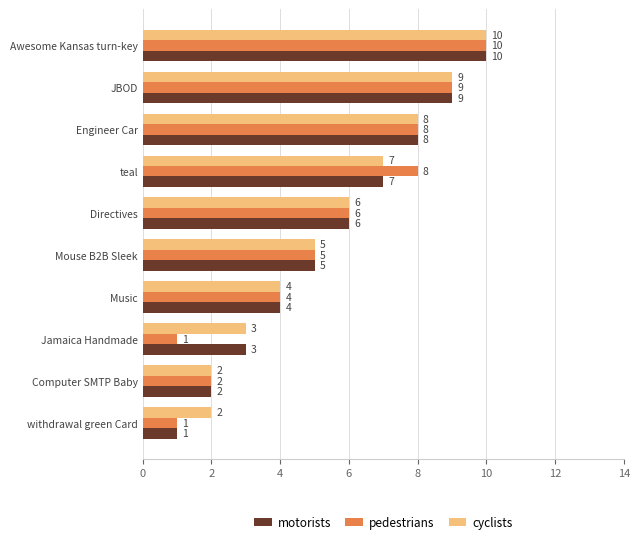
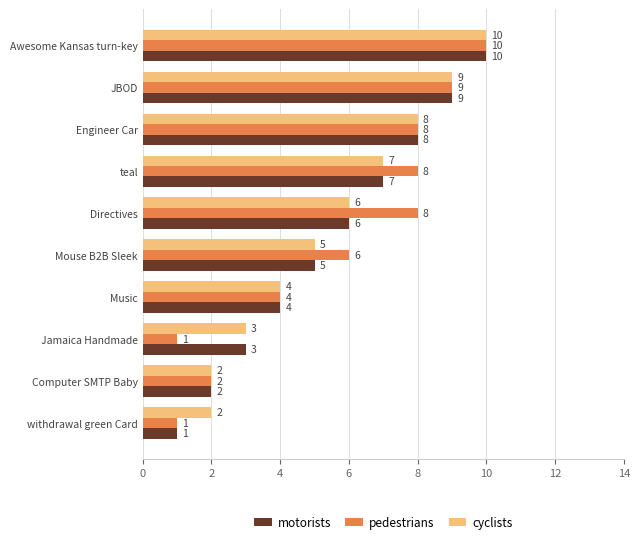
  {
    "motorists": {
      "Awesome Kansas turn-key": 10,
      "JBOD": 9,
      "Engineer Car": 8,
      "teal": 7,
      "Directives": 6,
      "Mouse B2B Sleek": 5,
      "Music": 4,
      "Jamaica Handmade": 3,
      "Computer SMTP Baby": 2,
      "withdrawal green Card": 1
    },
    "pedestrians": {
      "Awesome Kansas turn-key": 10,
      "JBOD": 9,
      "Engineer Car": 8,
      "teal": 8,
-     "Directives": 6,
-     "Mouse B2B Sleek": 5,
+     "Directives": 8,
+     "Mouse B2B Sleek": 6,
      "Music": 4,
      "Jamaica Handmade": 1,
      "Computer SMTP Baby": 2,
      "withdrawal green Card": 1
    },
    "cyclists": {
      "Awesome Kansas turn-key": 10,
      "JBOD": 9,
      "Engineer Car": 8,
      "teal": 7,
      "Directives": 6,
      "Mouse B2B Sleek": 5,
      "Music": 4,
      "Jamaica Handmade": 3,
      "Computer SMTP Baby": 2,
      "withdrawal green Card": 2
    }
  }
